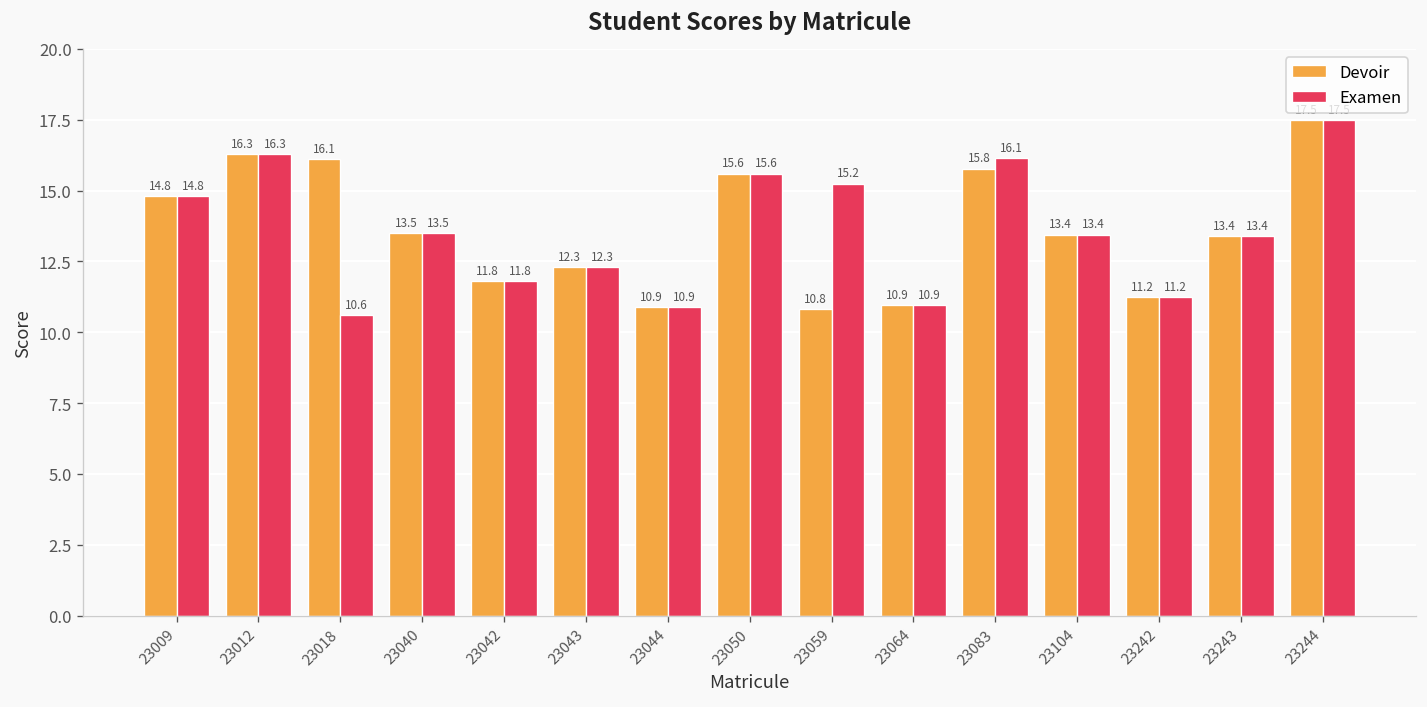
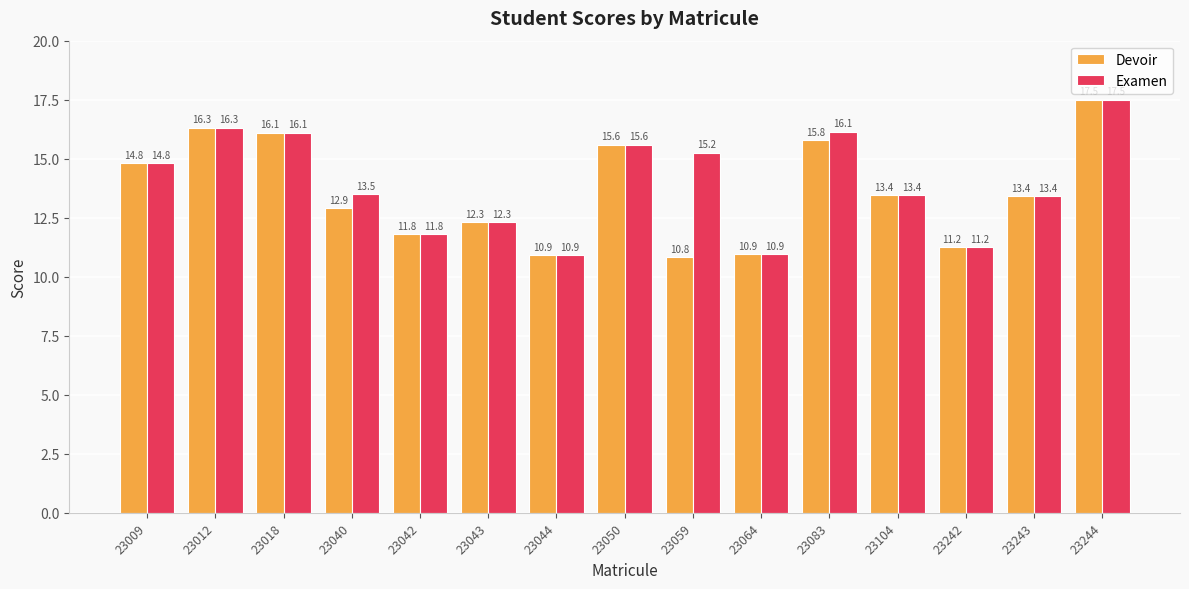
  {
    "Devoir": {
      "23009": 14.8,
      "23012": 16.3,
      "23018": 16.1,
-     "23040": 13.5,
+     "23040": 12.9,
      "23042": 11.8,
      "23043": 12.3,
      "23044": 10.9,
      "23050": 15.6,
      "23059": 10.8,
      "23064": 10.9,
      "23083": 15.8,
      "23104": 13.4,
      "23242": 11.2,
      "23243": 13.4
    },
    "Examen": {
      "23009": 14.8,
      "23012": 16.3,
-     "23018": 10.6,
+     "23018": 16.1,
      "23040": 13.5,
      "23042": 11.8,
      "23043": 12.3,
      "23044": 10.9,
      "23050": 15.6,
      "23059": 15.2,
      "23064": 10.9,
      "23083": 16.1,
      "23104": 13.4,
      "23242": 11.2,
      "23243": 13.4
    }
  }
